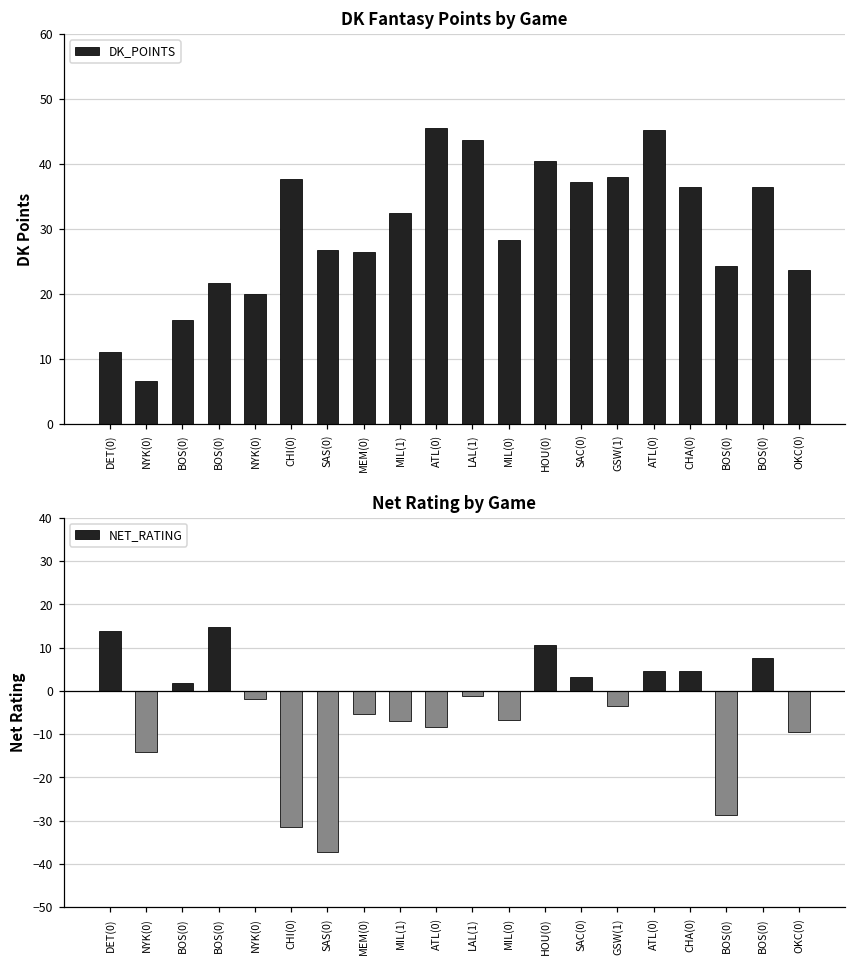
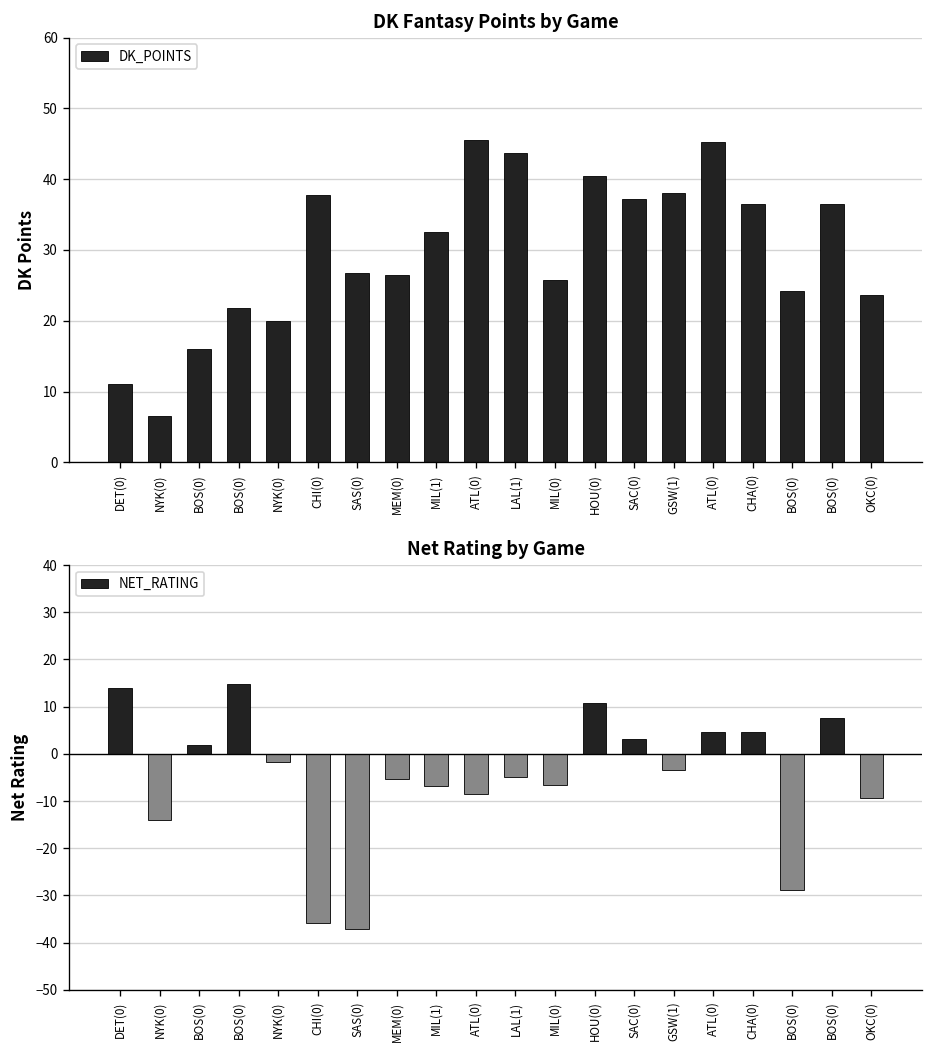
  {
    "DK Fantasy Points by Game": {
      "DET(0)": 11,
      "CHI(0)": 38,
      "SAS(0)": 27,
      "MEM(0)": 27,
      "MIL(1)": 33,
      "LAL(1)": 44,
-     "MIL(0)": 28,
+     "MIL(0)": 26,
      "HOU(0)": 41,
      "SAC(0)": 37,
      "GSW(1)": 38,
      "CHA(0)": 37,
      "OKC(0)": 24
    },
    "Net Rating by Game": {
      "DET(0)": 14,
-     "CHI(0)": -31,
+     "CHI(0)": -36,
      "SAS(0)": -37,
      "MEM(0)": -5,
      "MIL(1)": -7,
-     "LAL(1)": -1,
+     "LAL(1)": -5,
      "MIL(0)": -7,
      "HOU(0)": 11,
      "SAC(0)": 3,
      "GSW(1)": -3,
      "CHA(0)": 5,
      "OKC(0)": -9
    }
  }
